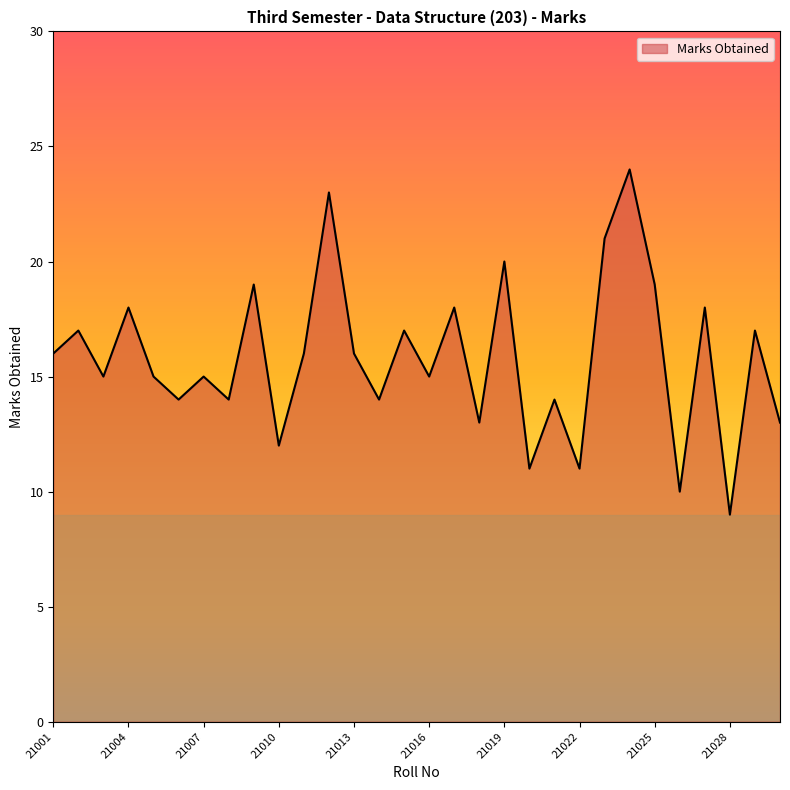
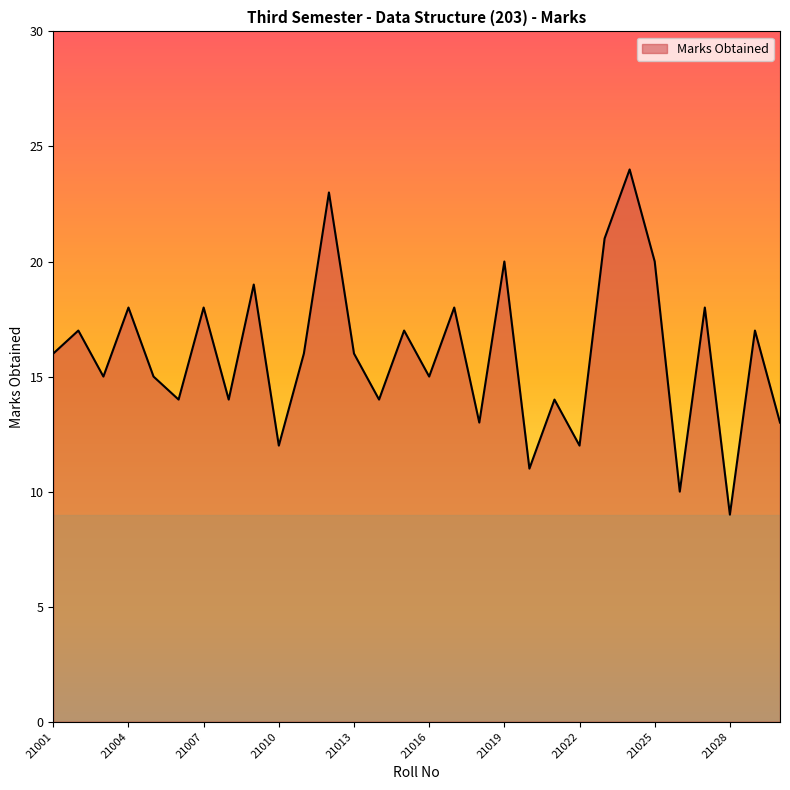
  {
    "21001": 16,
    "21004": 18,
-   "21007": 15,
+   "21007": 18,
    "21010": 12,
    "21013": 16,
    "21016": 15,
    "21019": 20,
-   "21022": 11,
-   "21025": 19,
+   "21022": 12,
+   "21025": 20,
    "21028": 9
  }
